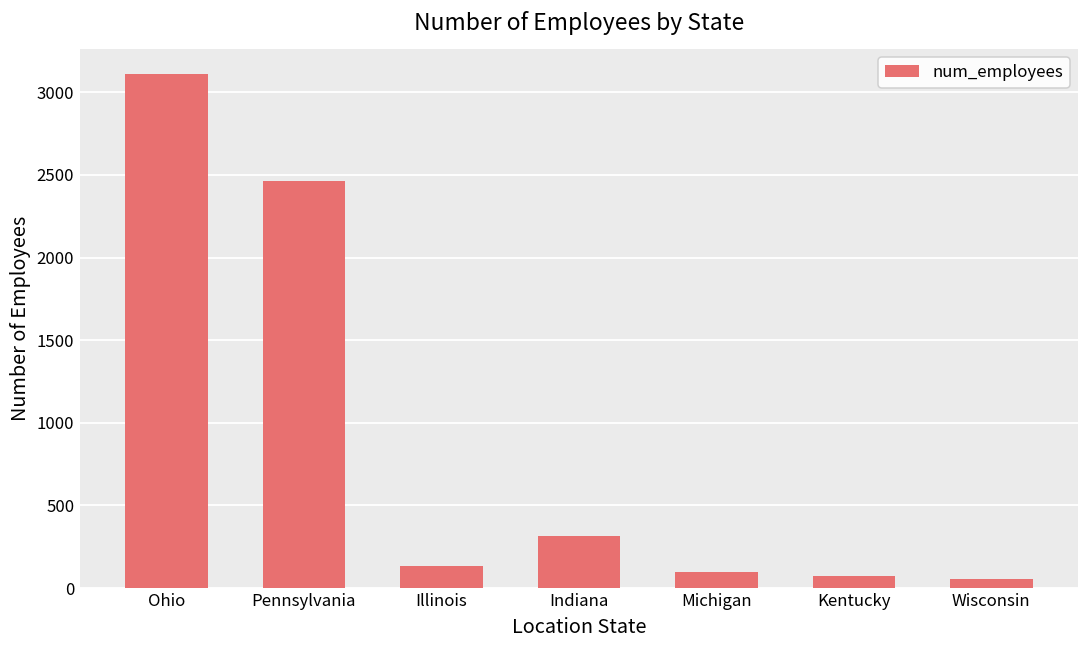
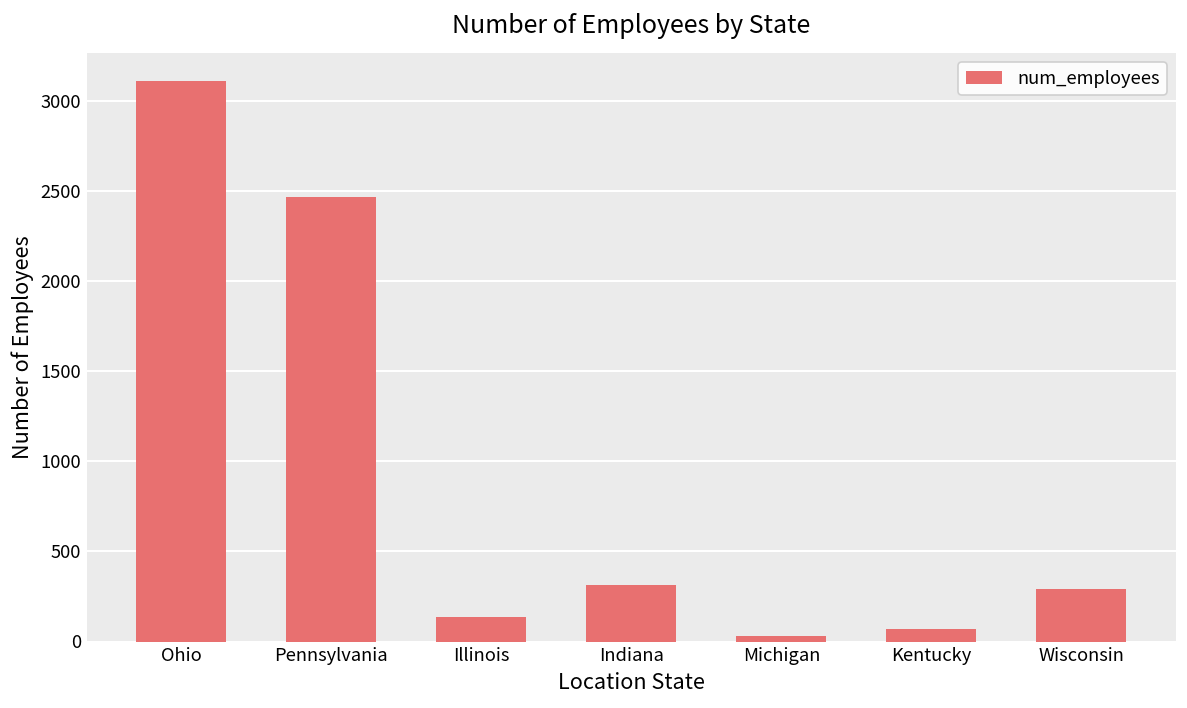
  {
    "Ohio": 3110,
    "Pennsylvania": 2460,
    "Illinois": 140,
    "Indiana": 310,
-   "Michigan": 100,
+   "Michigan": 30,
    "Kentucky": 70,
-   "Wisconsin": 60
+   "Wisconsin": 290
  }
